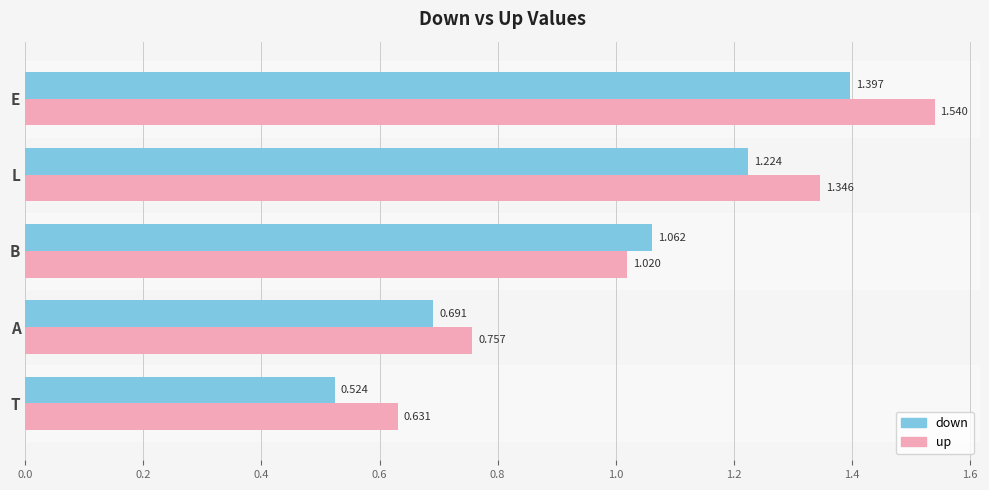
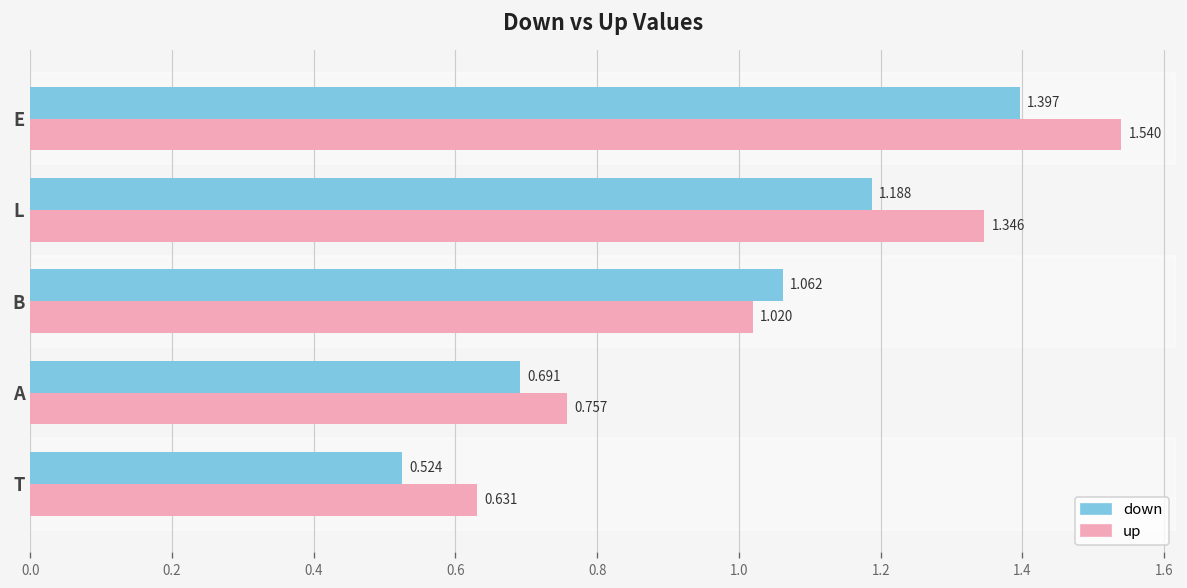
  {
    "down": {
      "E": 1.397,
-     "L": 1.224,
+     "L": 1.188,
      "B": 1.062,
      "A": 0.691,
      "T": 0.524
    },
    "up": {
      "E": 1.540,
      "L": 1.346,
      "B": 1.020,
      "A": 0.757,
      "T": 0.631
    }
  }
